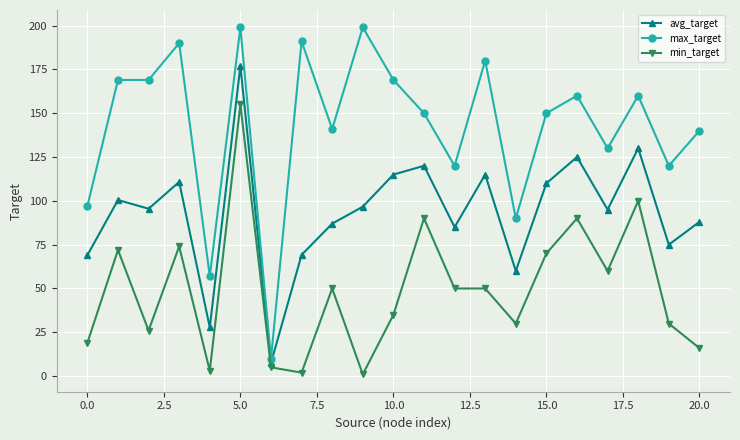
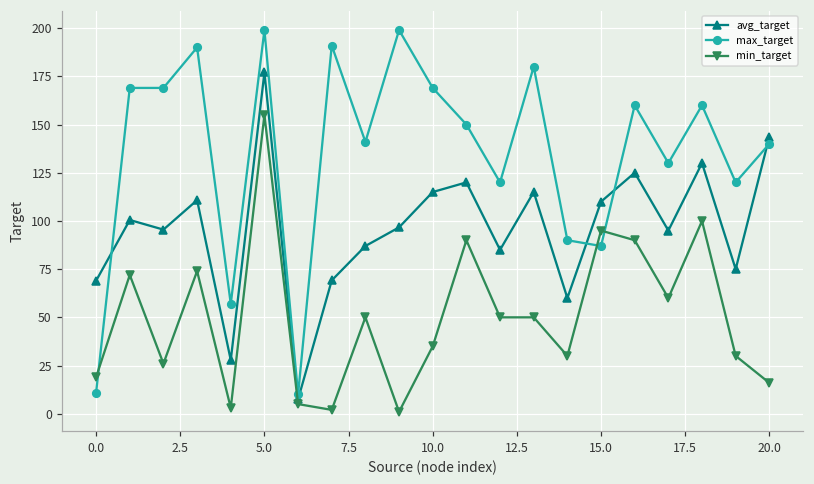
  {
    "avg_target": {
      "0.0": 69,
      "5.0": 177,
      "10.0": 115,
      "15.0": 110,
-     "20.0": 88
+     "20.0": 144
    },
    "max_target": {
-     "0.0": 97,
+     "0.0": 11,
      "5.0": 199,
      "10.0": 169,
-     "15.0": 150,
+     "15.0": 87,
      "20.0": 140
    },
    "min_target": {
      "0.0": 19,
      "5.0": 155,
      "10.0": 35,
-     "15.0": 70,
+     "15.0": 95,
      "20.0": 16
    }
  }
